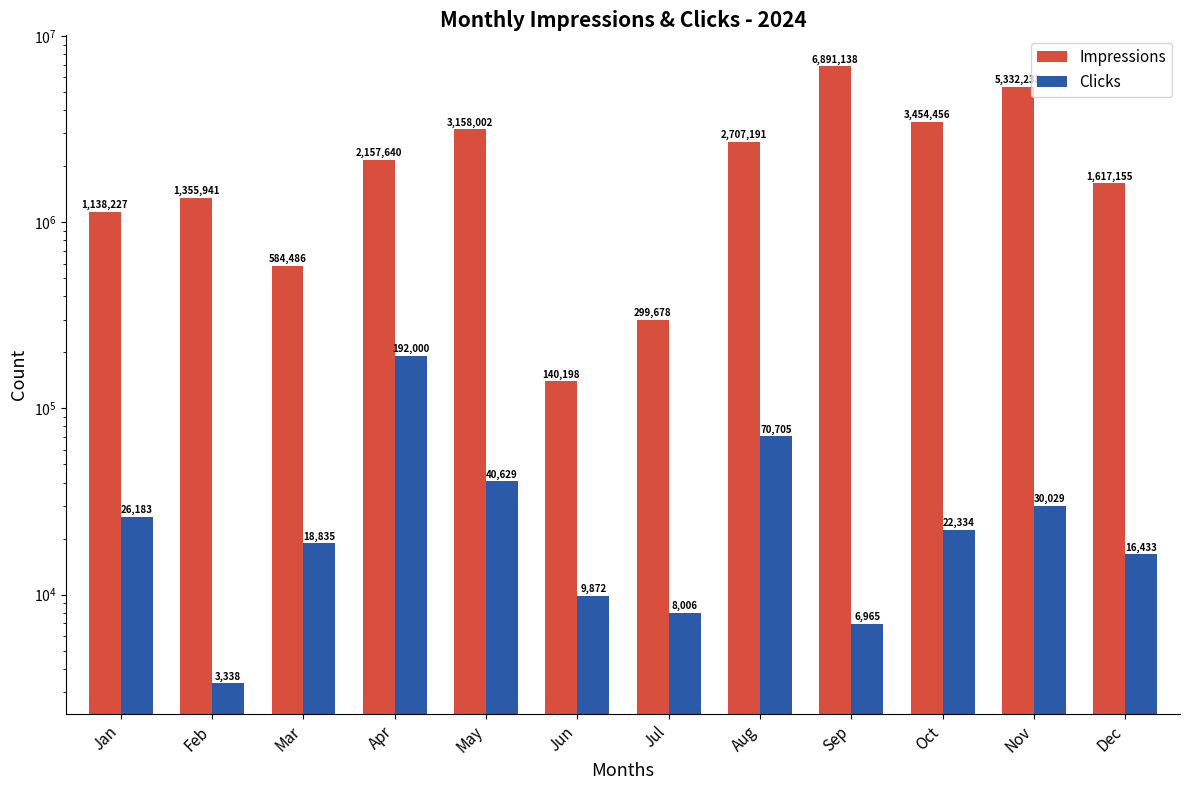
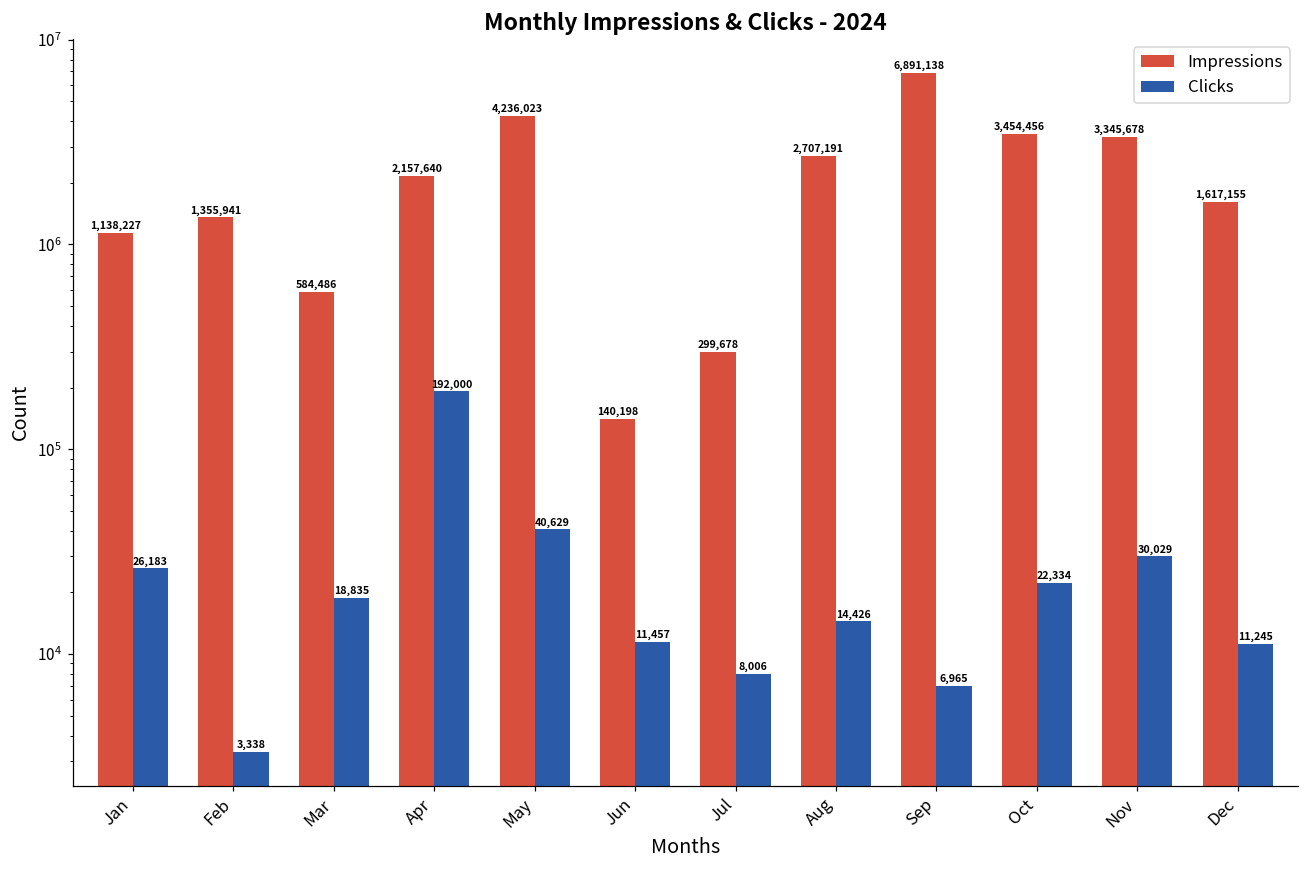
  {
    "Impressions": {
      "Jan": "1,138,227",
      "Feb": "1,355,941",
      "Mar": "584,486",
      "Apr": "2,157,640",
-     "May": "3,158,002",
+     "May": "4,236,023",
      "Jun": "140,198",
      "Jul": "299,678",
      "Aug": "2,707,191",
      "Sep": "6,891,138",
      "Oct": "3,454,456",
-     "Nov": "5300000",
+     "Nov": "3300000",
      "Dec": "1,617,155"
    },
    "Clicks": {
      "Jan": "26,183",
      "Feb": "3,338",
      "Mar": "18,835",
      "Apr": "192,000",
      "May": "40,629",
-     "Jun": "9,872",
+     "Jun": "11,457",
      "Jul": "8,006",
-     "Aug": "70,705",
+     "Aug": "14,426",
      "Sep": "6,965",
      "Oct": "22,334",
      "Nov": "30,029",
-     "Dec": "16,433"
+     "Dec": "11,245"
    }
  }
